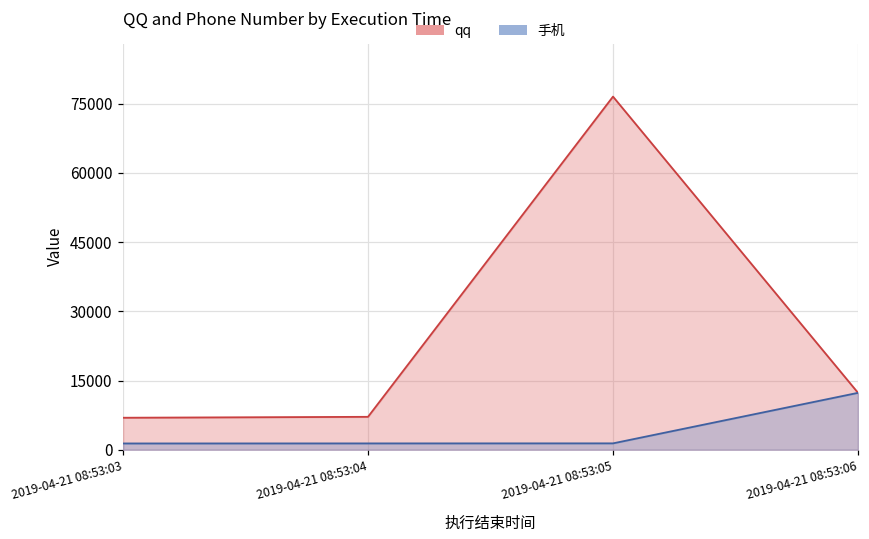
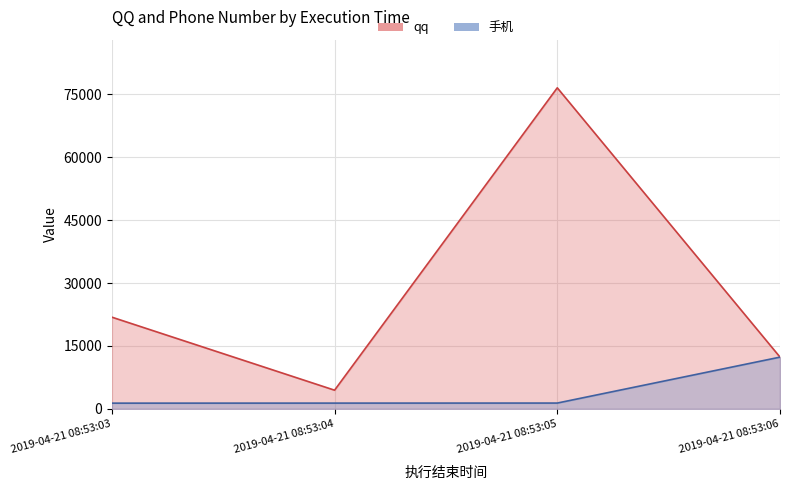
  {
    "qq": {
-     "2019-04-21 08:53:03": 7000,
-     "2019-04-21 08:53:04": 7000,
+     "2019-04-21 08:53:03": 22000,
+     "2019-04-21 08:53:04": 4000,
      "2019-04-21 08:53:05": 77000
    },
    "手机": {
      "2019-04-21 08:53:03": 1000,
      "2019-04-21 08:53:04": 1000,
      "2019-04-21 08:53:05": 1000
    }
  }
